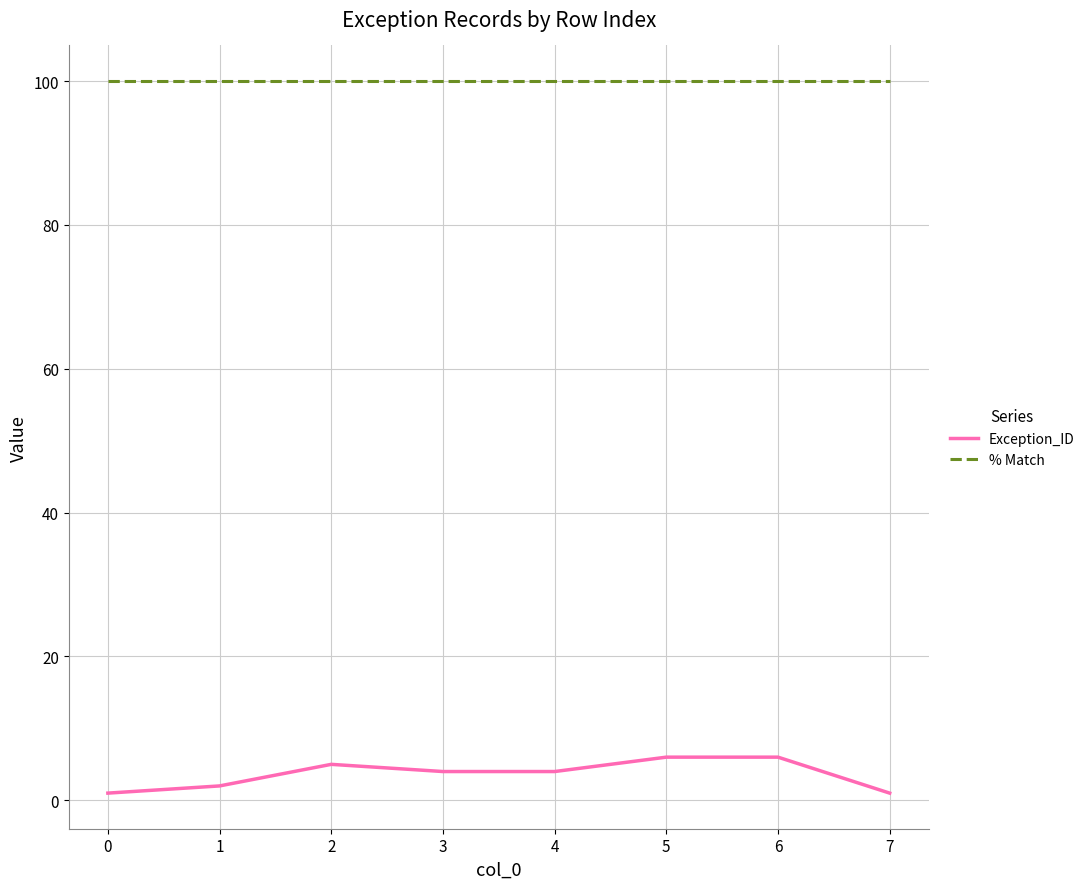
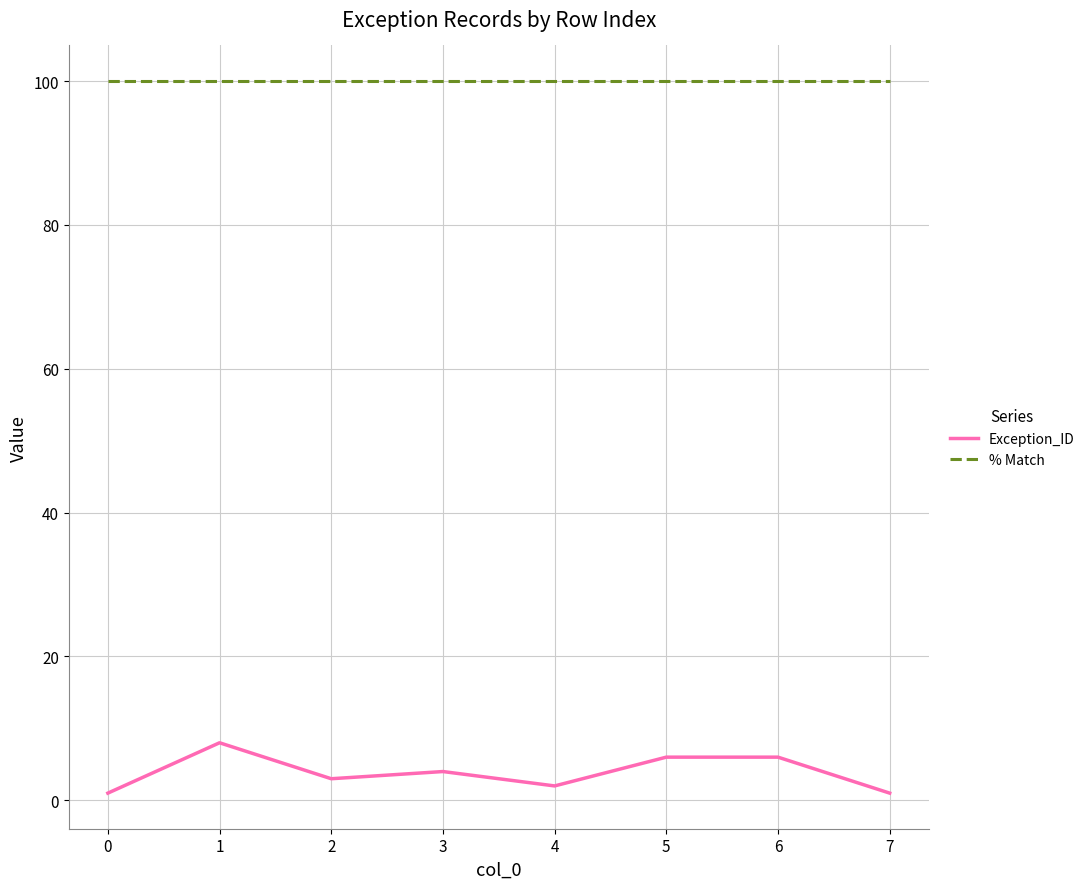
  {
    "Exception_ID": {
      "0": 1,
-     "1": 2,
-     "2": 5,
+     "1": 8,
+     "2": 3,
      "3": 4,
-     "4": 4,
+     "4": 2,
      "5": 6,
      "6": 6,
      "7": 1
    },
    "% Match": {
      "0": 100,
      "1": 100,
      "2": 100,
      "3": 100,
      "4": 100,
      "5": 100,
      "6": 100,
      "7": 100
    }
  }
